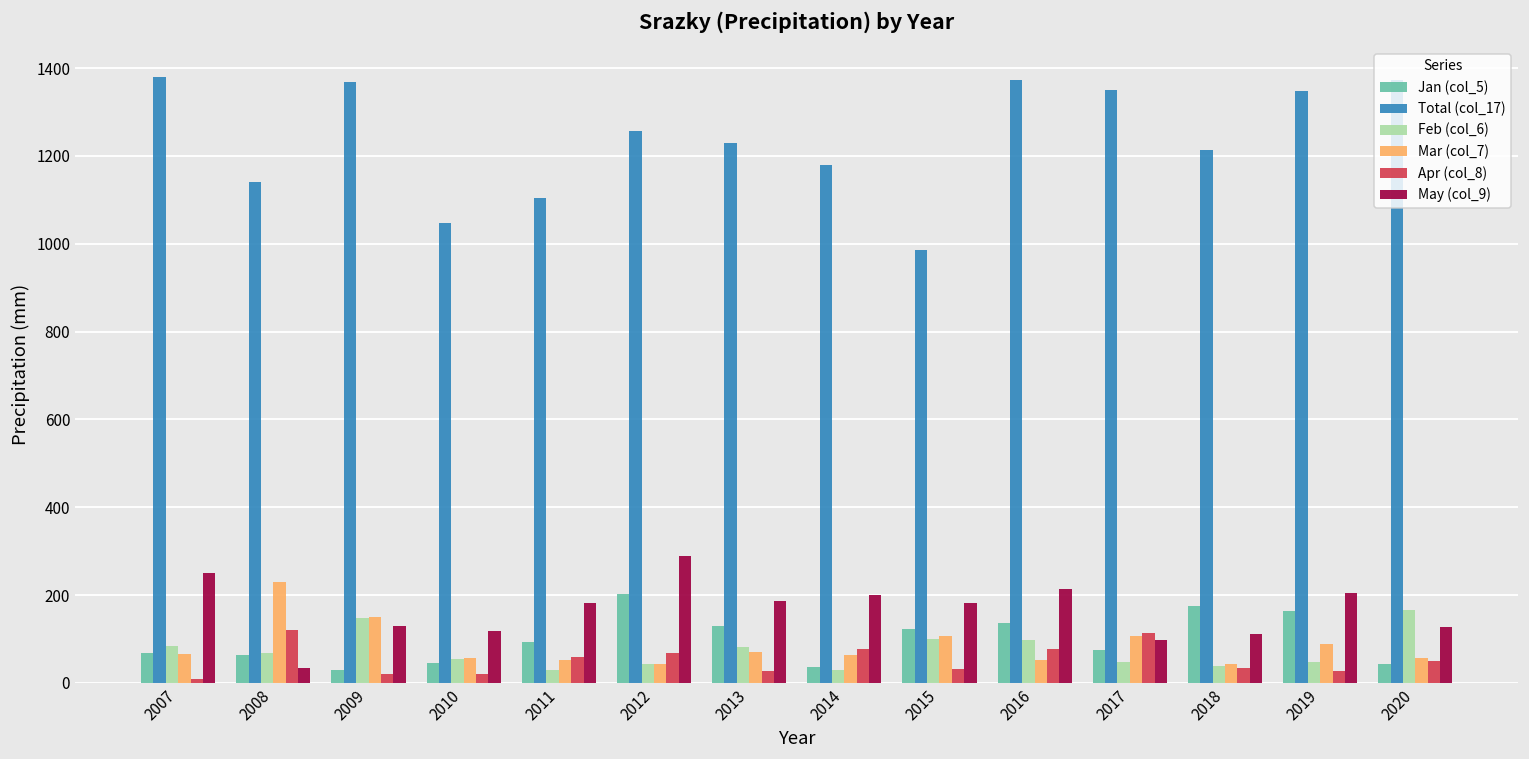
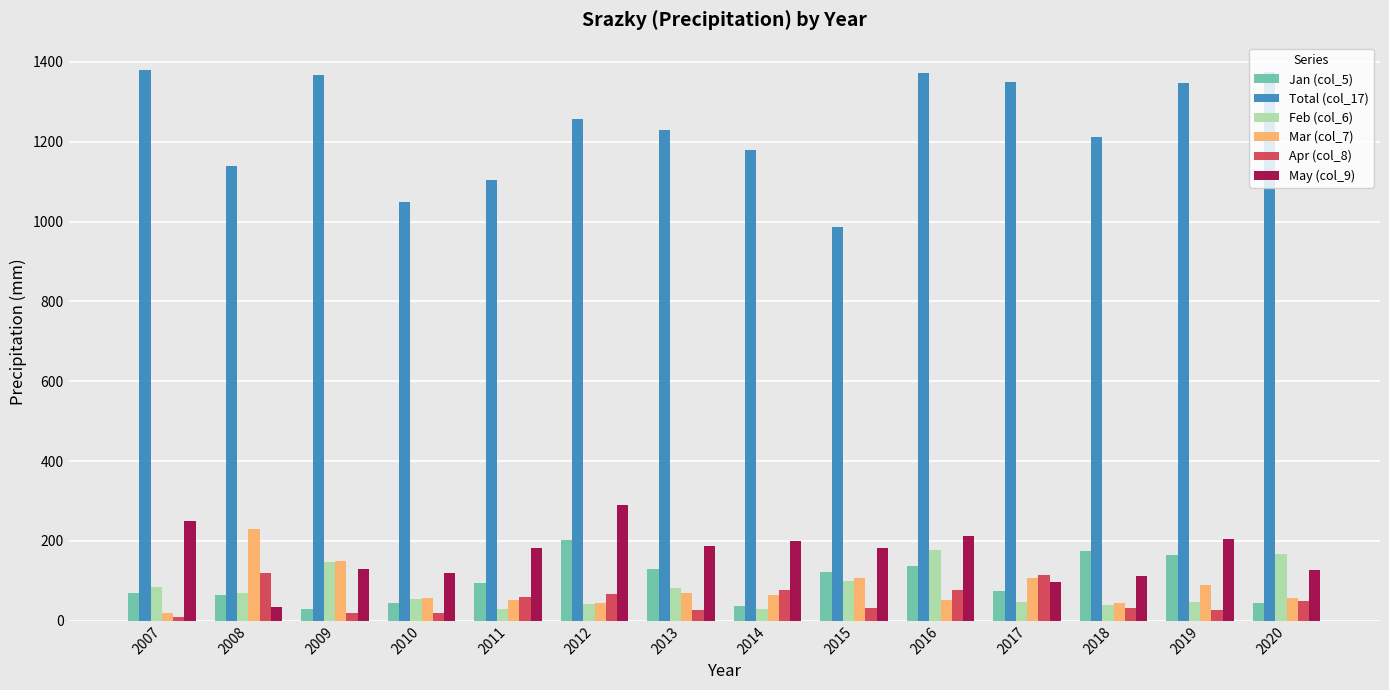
  {
    "Jan (col_5)": {
      "2007": 70,
      "2008": 60,
      "2009": 30,
      "2010": 50,
      "2011": 90,
      "2012": 200,
      "2013": 130,
      "2014": 40,
      "2015": 120,
      "2016": 140,
      "2017": 80,
      "2018": 180,
      "2019": 160,
      "2020": 40
    },
    "Total (col_17)": {
      "2007": 1380,
      "2008": 1140,
      "2009": 1370,
      "2010": 1050,
      "2011": 1100,
      "2012": 1260,
      "2013": 1230,
      "2014": 1180,
      "2015": 990,
      "2016": 1370,
      "2017": 1350,
      "2018": 1210,
      "2019": 1350
    },
    "Feb (col_6)": {
      "2007": 80,
      "2008": 70,
      "2009": 150,
      "2010": 60,
      "2011": 30,
      "2012": 40,
      "2013": 80,
      "2014": 30,
      "2015": 100,
-     "2016": 100,
+     "2016": 180,
      "2017": 50,
      "2018": 40,
      "2019": 50,
      "2020": 170
    },
    "Mar (col_7)": {
-     "2007": 60,
+     "2007": 20,
      "2008": 230,
      "2009": 150,
      "2010": 60,
      "2011": 50,
      "2012": 40,
      "2013": 70,
      "2014": 60,
      "2015": 110,
      "2016": 50,
      "2017": 110,
      "2018": 40,
      "2019": 90,
      "2020": 60
    },
    "Apr (col_8)": {
      "2007": 10,
      "2008": 120,
      "2009": 20,
      "2010": 20,
      "2011": 60,
      "2012": 70,
      "2013": 30,
      "2014": 80,
      "2015": 30,
      "2016": 80,
      "2017": 110,
      "2018": 30,
      "2019": 30,
      "2020": 50
    },
    "May (col_9)": {
      "2007": 250,
      "2008": 30,
      "2009": 130,
      "2010": 120,
      "2011": 180,
      "2012": 290,
      "2013": 190,
      "2014": 200,
      "2015": 180,
      "2016": 210,
      "2017": 100,
      "2018": 110,
      "2019": 200,
      "2020": 130
    }
  }
